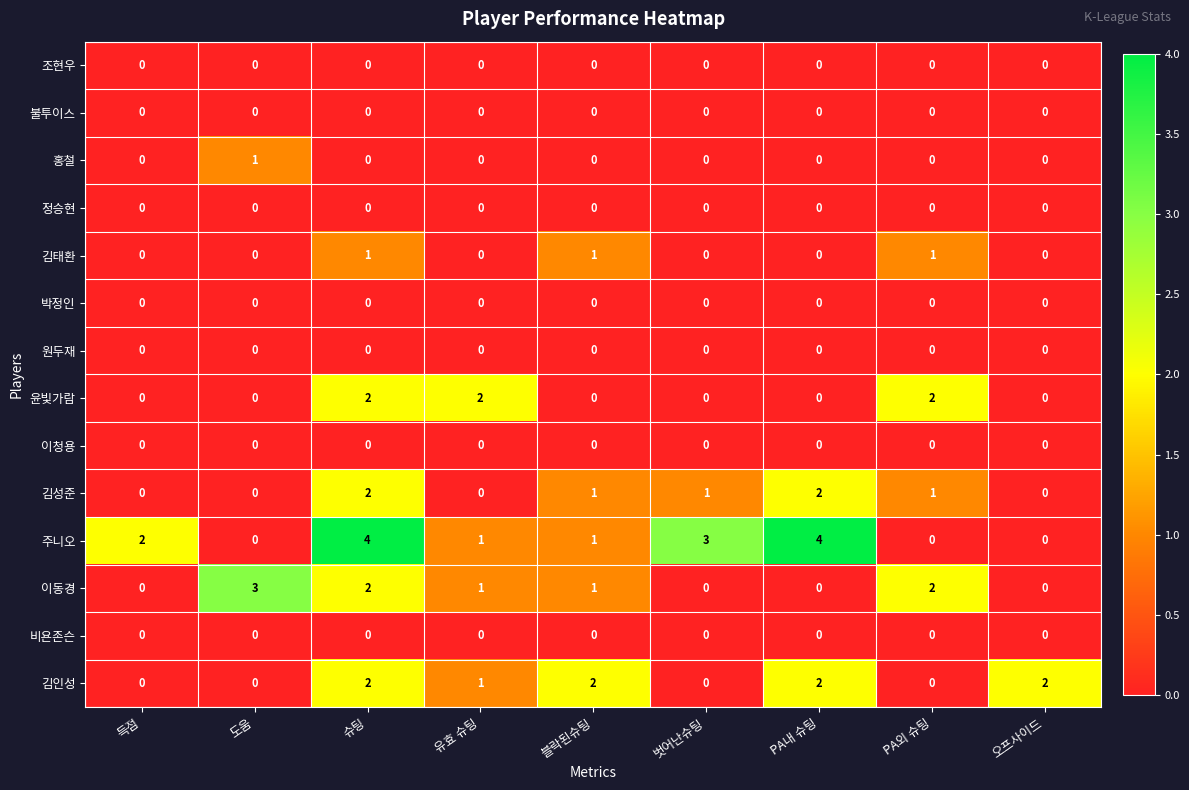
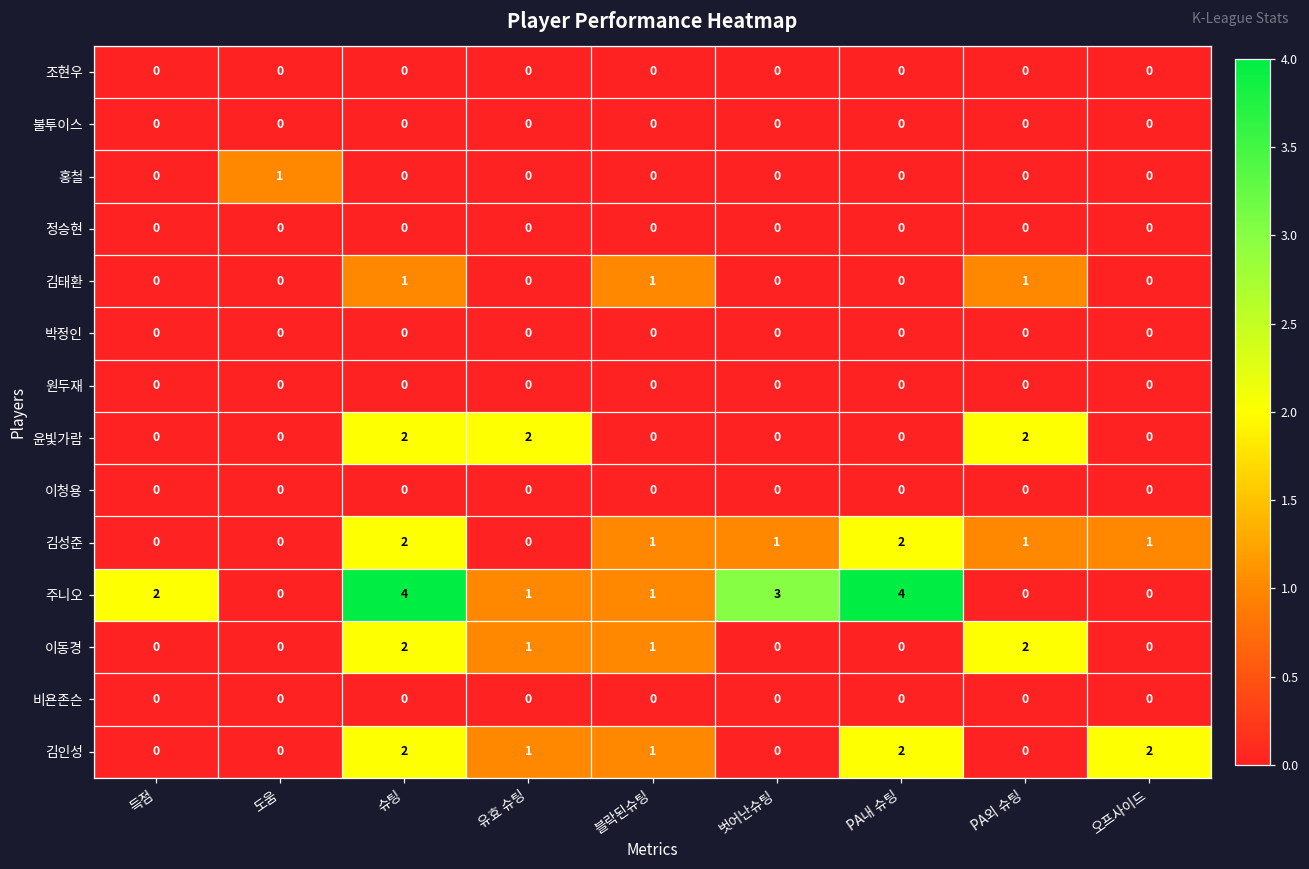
  {
    "조현우": {
      "득점": 0,
      "도움": 0,
      "슈팅": 0,
      "유효 슈팅": 0,
      "블락된슈팅": 0,
      "벗어난슈팅": 0,
      "PA내 슈팅": 0,
      "PA외 슈팅": 0,
      "오프사이드": 0
    },
    "불투이스": {
      "득점": 0,
      "도움": 0,
      "슈팅": 0,
      "유효 슈팅": 0,
      "블락된슈팅": 0,
      "벗어난슈팅": 0,
      "PA내 슈팅": 0,
      "PA외 슈팅": 0,
      "오프사이드": 0
    },
    "홍철": {
      "득점": 0,
      "도움": 1,
      "슈팅": 0,
      "유효 슈팅": 0,
      "블락된슈팅": 0,
      "벗어난슈팅": 0,
      "PA내 슈팅": 0,
      "PA외 슈팅": 0,
      "오프사이드": 0
    },
    "정승현": {
      "득점": 0,
      "도움": 0,
      "슈팅": 0,
      "유효 슈팅": 0,
      "블락된슈팅": 0,
      "벗어난슈팅": 0,
      "PA내 슈팅": 0,
      "PA외 슈팅": 0,
      "오프사이드": 0
    },
    "김태환": {
      "득점": 0,
      "도움": 0,
      "슈팅": 1,
      "유효 슈팅": 0,
      "블락된슈팅": 1,
      "벗어난슈팅": 0,
      "PA내 슈팅": 0,
      "PA외 슈팅": 1,
      "오프사이드": 0
    },
    "박정인": {
      "득점": 0,
      "도움": 0,
      "슈팅": 0,
      "유효 슈팅": 0,
      "블락된슈팅": 0,
      "벗어난슈팅": 0,
      "PA내 슈팅": 0,
      "PA외 슈팅": 0,
      "오프사이드": 0
    },
    "원두재": {
      "득점": 0,
      "도움": 0,
      "슈팅": 0,
      "유효 슈팅": 0,
      "블락된슈팅": 0,
      "벗어난슈팅": 0,
      "PA내 슈팅": 0,
      "PA외 슈팅": 0,
      "오프사이드": 0
    },
    "윤빛가람": {
      "득점": 0,
      "도움": 0,
      "슈팅": 2,
      "유효 슈팅": 2,
      "블락된슈팅": 0,
      "벗어난슈팅": 0,
      "PA내 슈팅": 0,
      "PA외 슈팅": 2,
      "오프사이드": 0
    },
    "이청용": {
      "득점": 0,
      "도움": 0,
      "슈팅": 0,
      "유효 슈팅": 0,
      "블락된슈팅": 0,
      "벗어난슈팅": 0,
      "PA내 슈팅": 0,
      "PA외 슈팅": 0,
      "오프사이드": 0
    },
    "김성준": {
      "득점": 0,
      "도움": 0,
      "슈팅": 2,
      "유효 슈팅": 0,
      "블락된슈팅": 1,
      "벗어난슈팅": 1,
      "PA내 슈팅": 2,
      "PA외 슈팅": 1,
-     "오프사이드": 0
+     "오프사이드": 1
    },
    "주니오": {
      "득점": 2,
      "도움": 0,
      "슈팅": 4,
      "유효 슈팅": 1,
      "블락된슈팅": 1,
      "벗어난슈팅": 3,
      "PA내 슈팅": 4,
      "PA외 슈팅": 0,
      "오프사이드": 0
    },
    "이동경": {
      "득점": 0,
-     "도움": 3,
+     "도움": 0,
      "슈팅": 2,
      "유효 슈팅": 1,
      "블락된슈팅": 1,
      "벗어난슈팅": 0,
      "PA내 슈팅": 0,
      "PA외 슈팅": 2,
      "오프사이드": 0
    },
    "비욘존슨": {
      "득점": 0,
      "도움": 0,
      "슈팅": 0,
      "유효 슈팅": 0,
      "블락된슈팅": 0,
      "벗어난슈팅": 0,
      "PA내 슈팅": 0,
      "PA외 슈팅": 0,
      "오프사이드": 0
    },
    "김인성": {
      "득점": 0,
      "도움": 0,
      "슈팅": 2,
      "유효 슈팅": 1,
-     "블락된슈팅": 2,
+     "블락된슈팅": 1,
      "벗어난슈팅": 0,
      "PA내 슈팅": 2,
      "PA외 슈팅": 0,
      "오프사이드": 2
    }
  }
